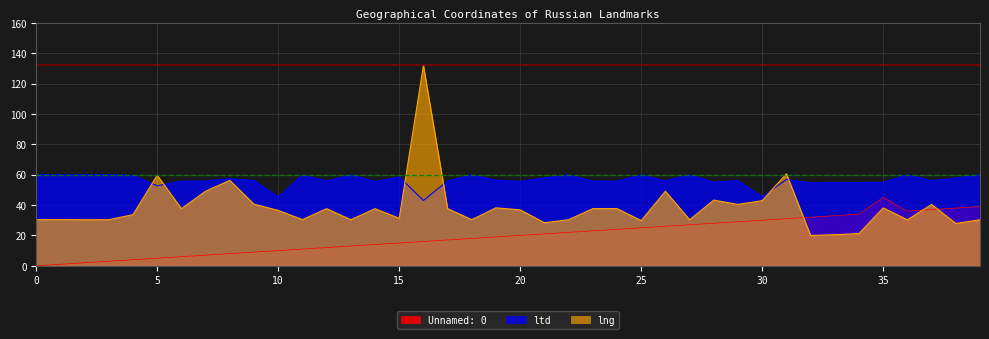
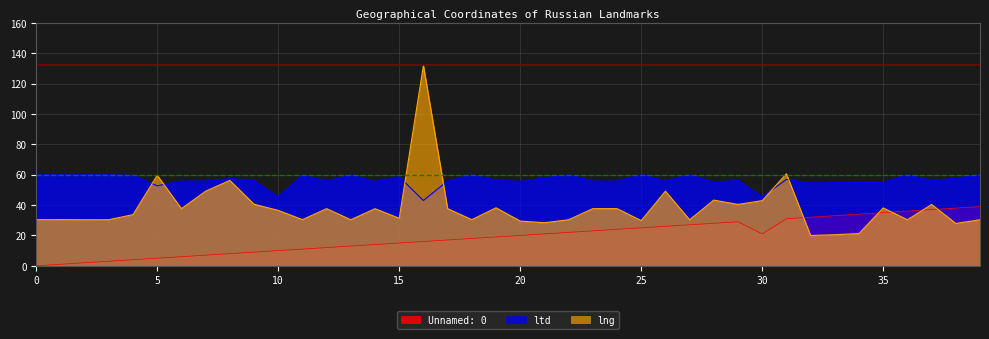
  {
    "Unnamed: 0": {
      "0": 0,
      "5": 5,
      "10": 10,
      "15": 15,
      "20": 20,
      "25": 25,
-     "30": 30,
-     "35": 45
+     "30": 21,
+     "35": 35
    },
    "ltd": {
      "0": 60,
      "5": 53,
      "10": 45,
      "15": 59,
      "20": 56,
      "25": 60,
      "30": 45,
      "35": 55
    },
    "lng": {
      "0": 30,
      "5": 60,
      "10": 36,
      "15": 31,
-     "20": 37,
+     "20": 29,
      "25": 30,
      "30": 43,
      "35": 38
    }
  }
